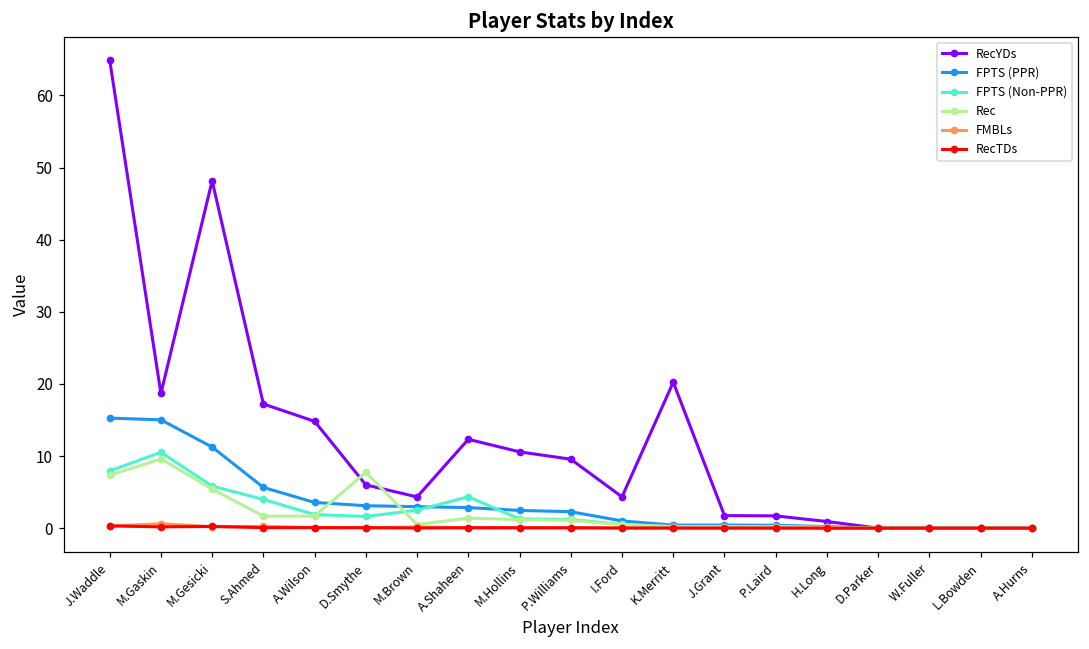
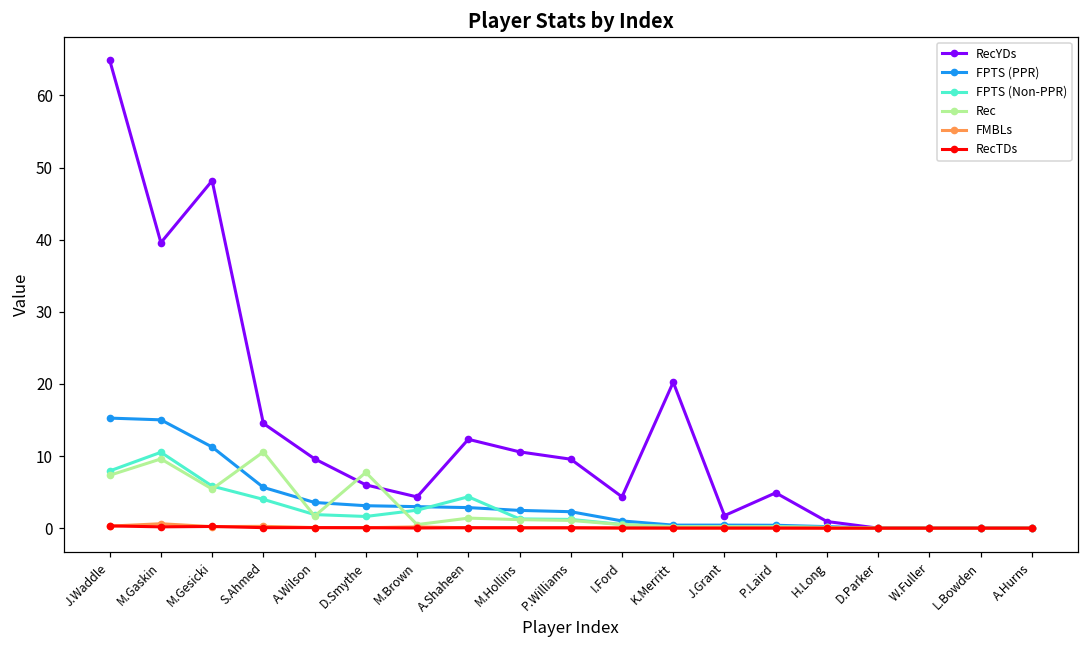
  {
    "RecYDs": {
      "J.Waddle": 65,
-     "M.Gaskin": 19,
+     "M.Gaskin": 40,
      "M.Gesicki": 48,
-     "S.Ahmed": 17,
-     "A.Wilson": 15,
+     "S.Ahmed": 15,
+     "A.Wilson": 10,
      "D.Smythe": 6,
      "M.Brown": 4,
      "A.Shaheen": 12,
      "M.Hollins": 11,
      "P.Williams": 10,
      "I.Ford": 4,
      "K.Merritt": 20,
      "J.Grant": 2,
-     "P.Laird": 2,
+     "P.Laird": 5,
      "H.Long": 1
    },
    "FPTS (PPR)": {
      "J.Waddle": 15,
      "M.Gaskin": 15,
      "M.Gesicki": 11,
      "S.Ahmed": 6,
      "A.Wilson": 4,
      "D.Smythe": 3,
      "M.Brown": 3,
      "A.Shaheen": 3,
      "M.Hollins": 2,
      "P.Williams": 2,
      "I.Ford": 1
    },
    "FPTS (Non-PPR)": {
      "J.Waddle": 8,
      "M.Gaskin": 11,
      "M.Gesicki": 6,
      "S.Ahmed": 4,
      "D.Smythe": 2,
      "M.Brown": 2,
      "A.Shaheen": 4
    },
    "Rec": {
      "J.Waddle": 7,
      "M.Gaskin": 10,
      "M.Gesicki": 5,
-     "S.Ahmed": 2,
+     "S.Ahmed": 11,
      "D.Smythe": 8,
      "A.Shaheen": 1
    },
    "FMBLs": {
      "M.Gaskin": 1
    },
    "RecTDs": {
      "M.Gaskin": 0
    }
  }
